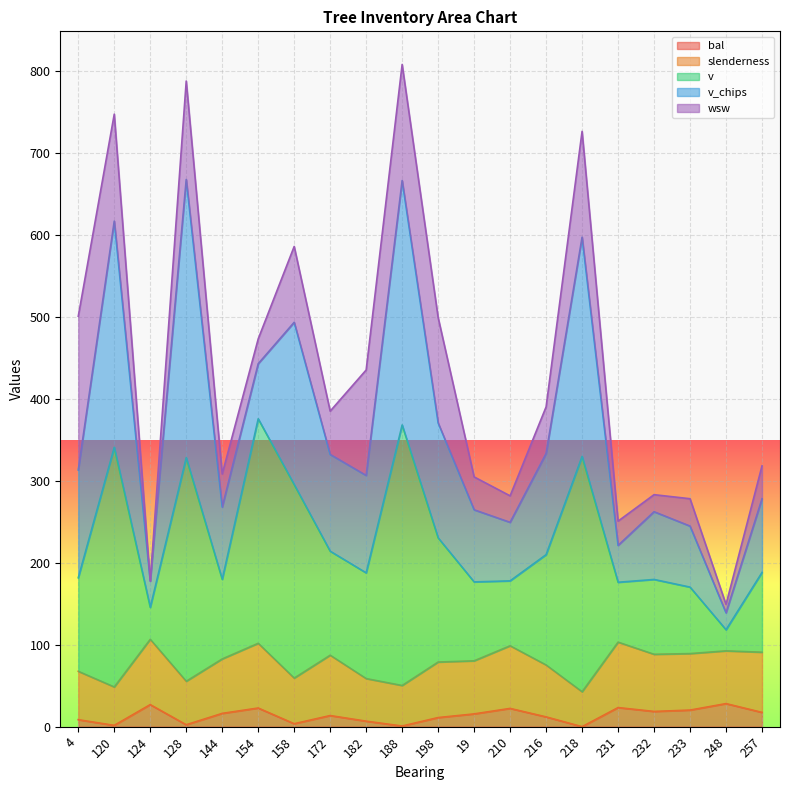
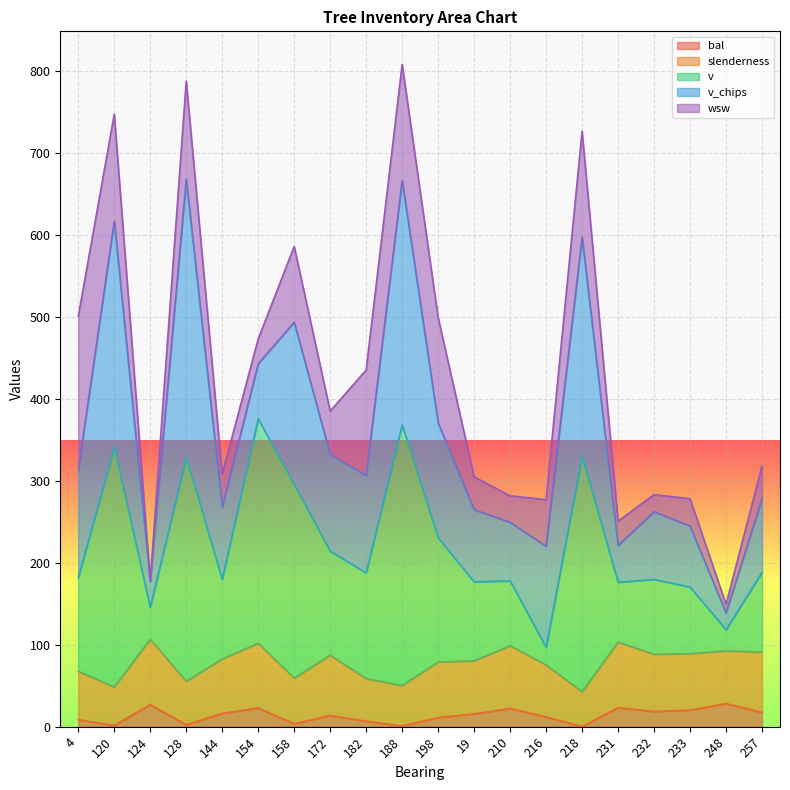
  {
    "v": {
      "4": 110,
      "120": 290,
      "124": 40,
      "128": 270,
      "144": 100,
      "154": 270,
      "158": 240,
      "172": 130,
      "182": 130,
      "188": 320,
      "198": 150,
      "19": 100,
      "210": 80,
-     "216": 130,
+     "216": 20,
      "218": 290,
      "231": 70,
      "232": 90,
      "233": 80,
      "248": 30,
      "257": 100
    },
    "v_chips": {
      "4": 130,
      "120": 280,
      "128": 340,
      "144": 90,
      "154": 70,
      "158": 200,
      "172": 120,
      "182": 120,
      "188": 300,
      "198": 140,
      "19": 90,
      "210": 70,
      "216": 120,
      "218": 270,
      "231": 40,
      "232": 80,
      "233": 70,
      "248": 20,
      "257": 90
    },
    "wsw": {
      "4": 190,
      "120": 130,
      "128": 120,
      "144": 40,
      "154": 30,
      "158": 90,
      "172": 50,
      "182": 130,
      "188": 140,
      "198": 130,
      "19": 40,
      "210": 30,
      "216": 60,
      "218": 130,
      "231": 30,
      "232": 20,
      "233": 30,
      "248": 10,
      "257": 40
    }
  }
